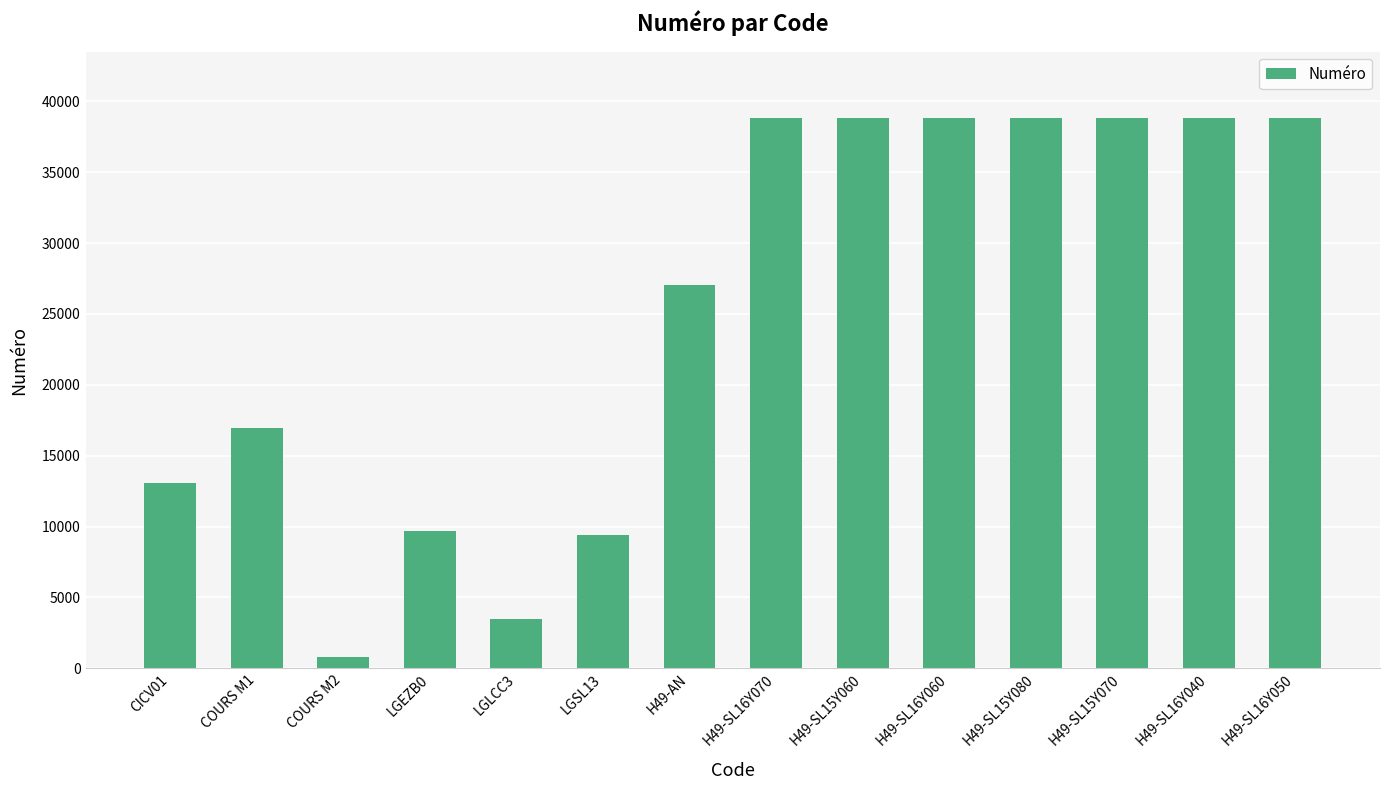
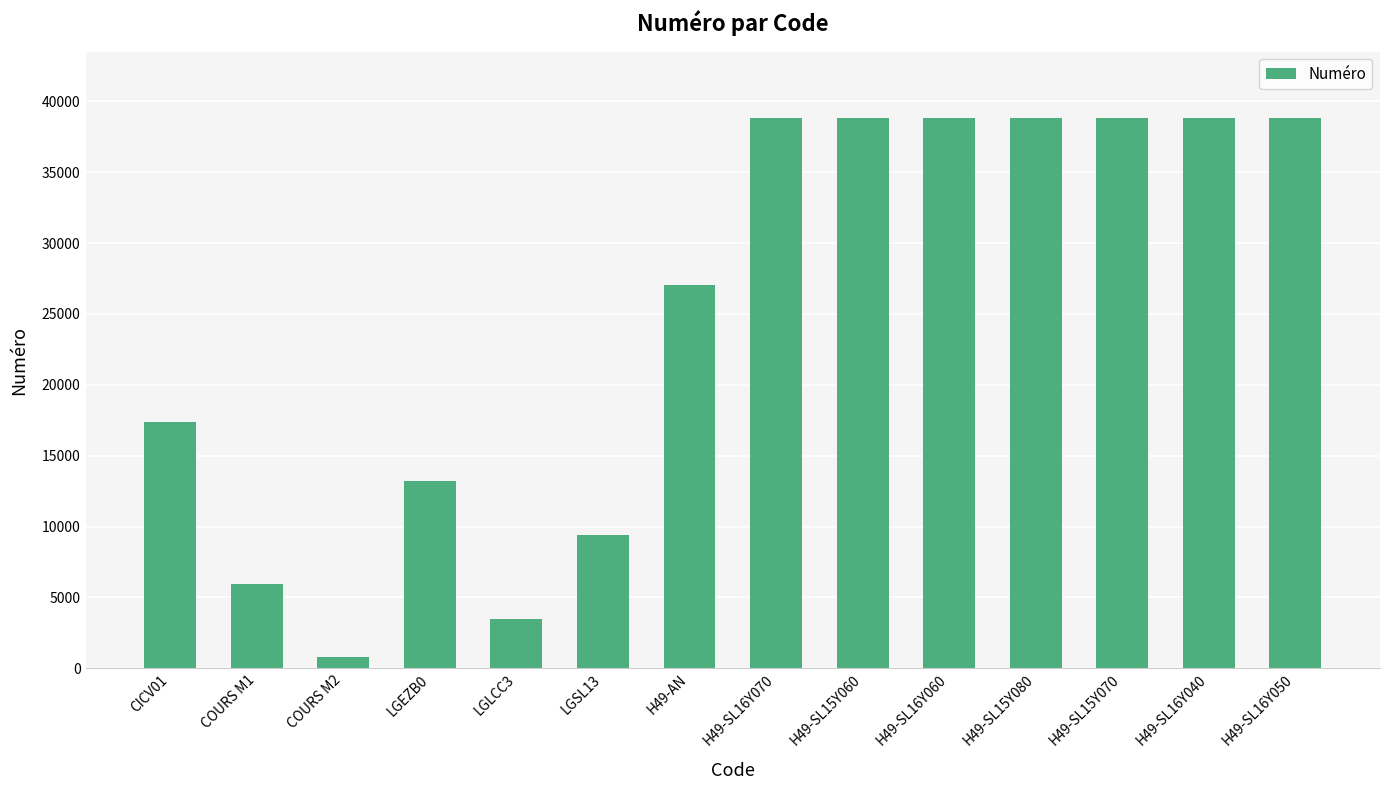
  {
-   "CICV01": 13100,
-   "COURS M1": 16900,
+   "CICV01": 17400,
+   "COURS M1": 5900,
    "COURS M2": 800,
-   "LGEZB0": 9700,
+   "LGEZB0": 13200,
    "LGLCC3": 3500,
    "LGSL13": 9400,
    "H49-AN": 27000,
    "H49-SL16Y070": 38800,
    "H49-SL15Y060": 38800,
    "H49-SL16Y060": 38800,
    "H49-SL15Y080": 38800,
    "H49-SL15Y070": 38800,
    "H49-SL16Y040": 38800,
    "H49-SL16Y050": 38800
  }
